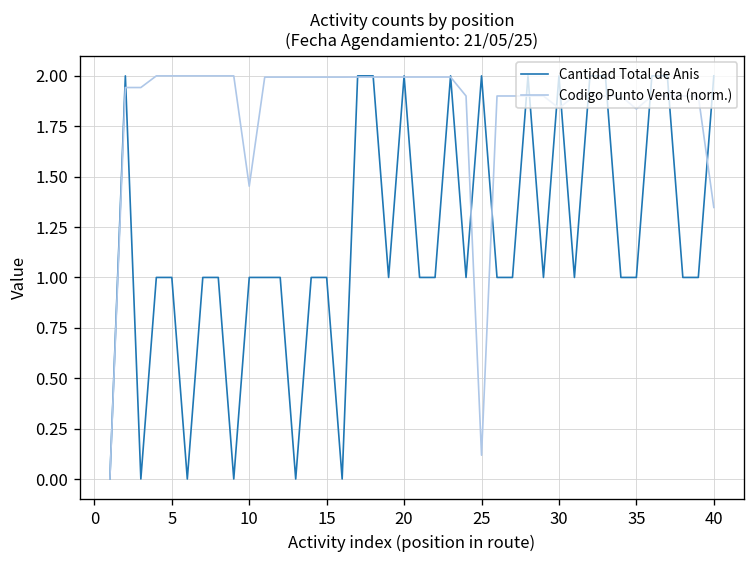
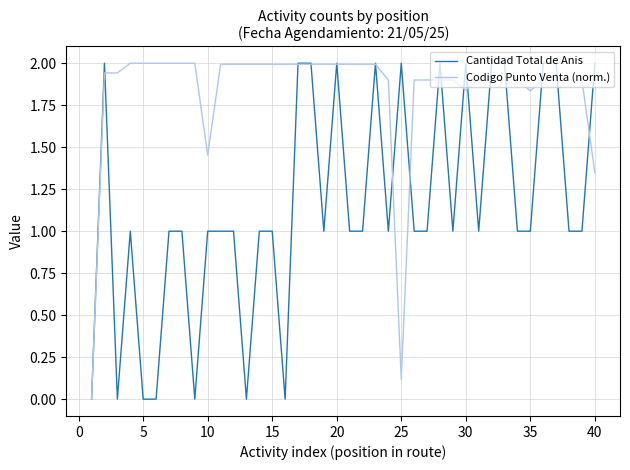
  {
    "Cantidad Total de Anis": {
-     "5": 1,
+     "5": 0,
      "10": 1,
      "15": 1,
      "25": 2,
      "35": 1
    },
    "Codigo Punto Venta (norm.)": {
      "5": 2,
      "10": 1.45,
      "15": 2,
      "25": 0.12,
      "30": 1.84,
      "35": 1.84,
      "40": 1.35
    }
  }
